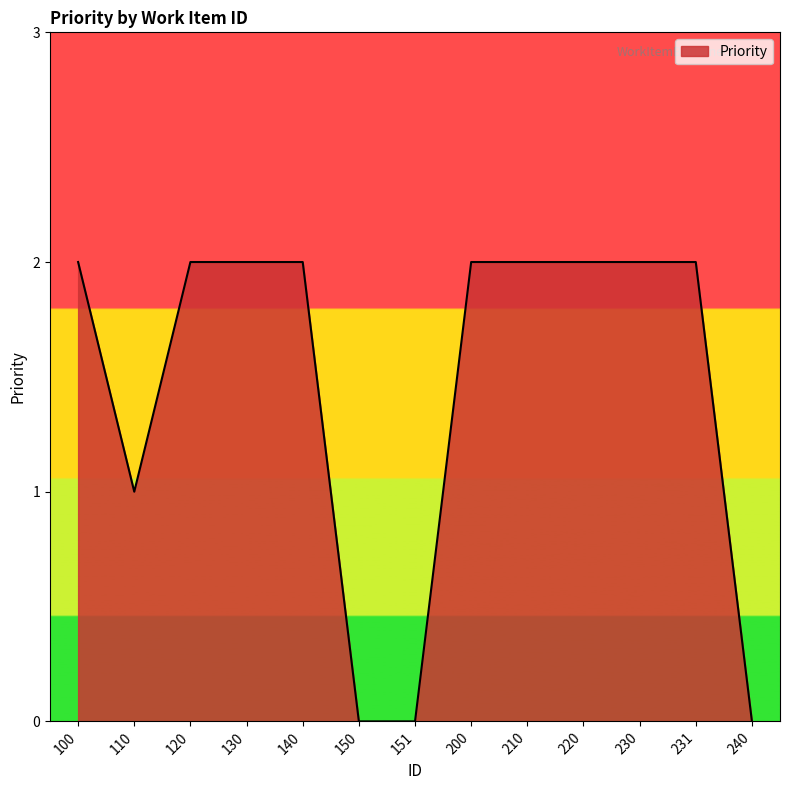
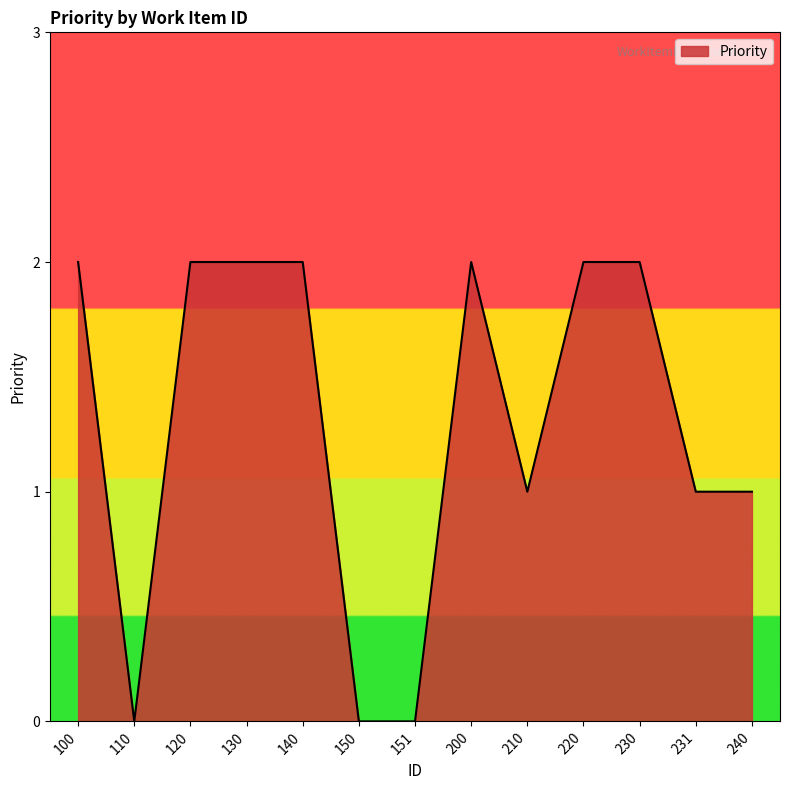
  {
    "100": 2,
-   "110": 1,
+   "110": 0,
    "120": 2,
    "130": 2,
    "140": 2,
    "150": 0,
    "151": 0,
    "200": 2,
-   "210": 2,
+   "210": 1,
    "220": 2,
    "230": 2,
-   "231": 2,
-   "240": 0
+   "231": 1,
+   "240": 1
  }
